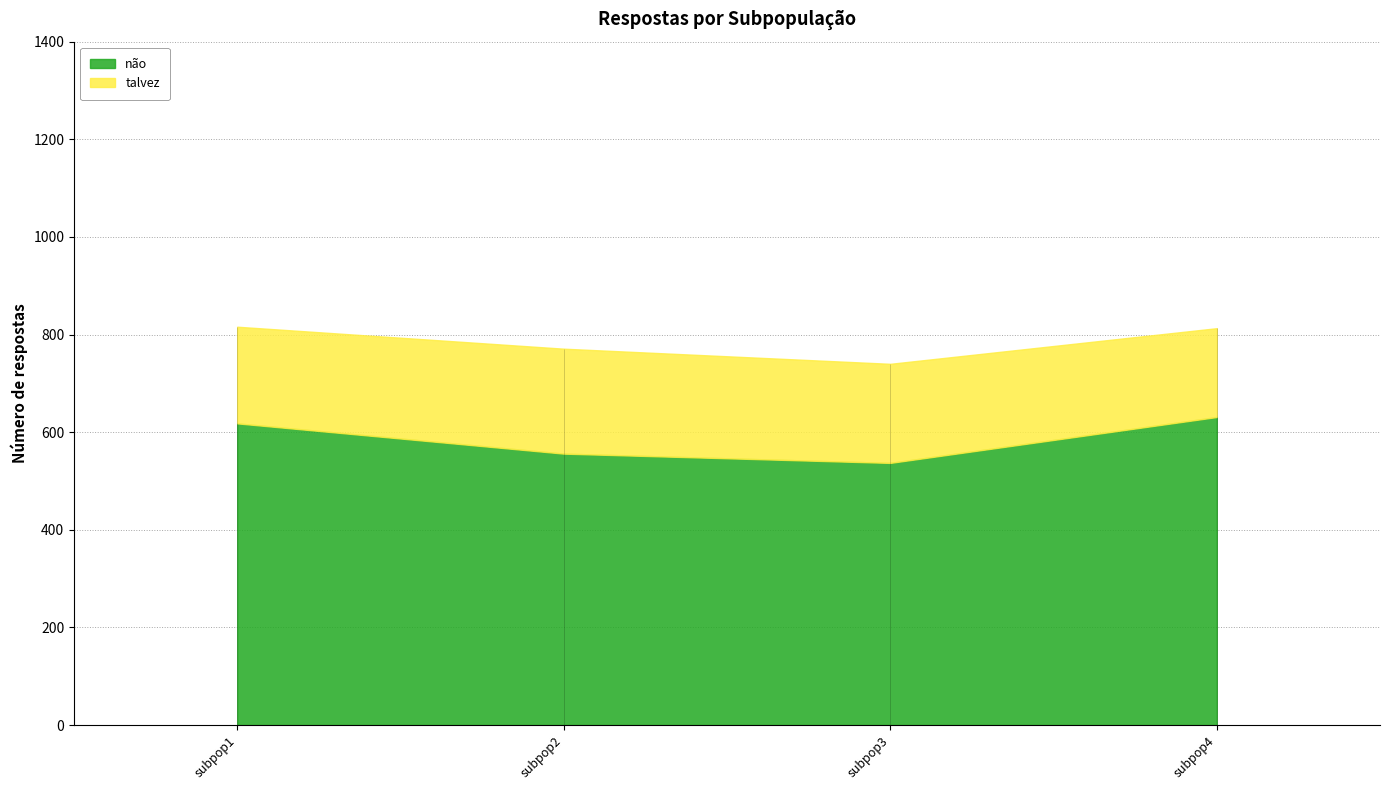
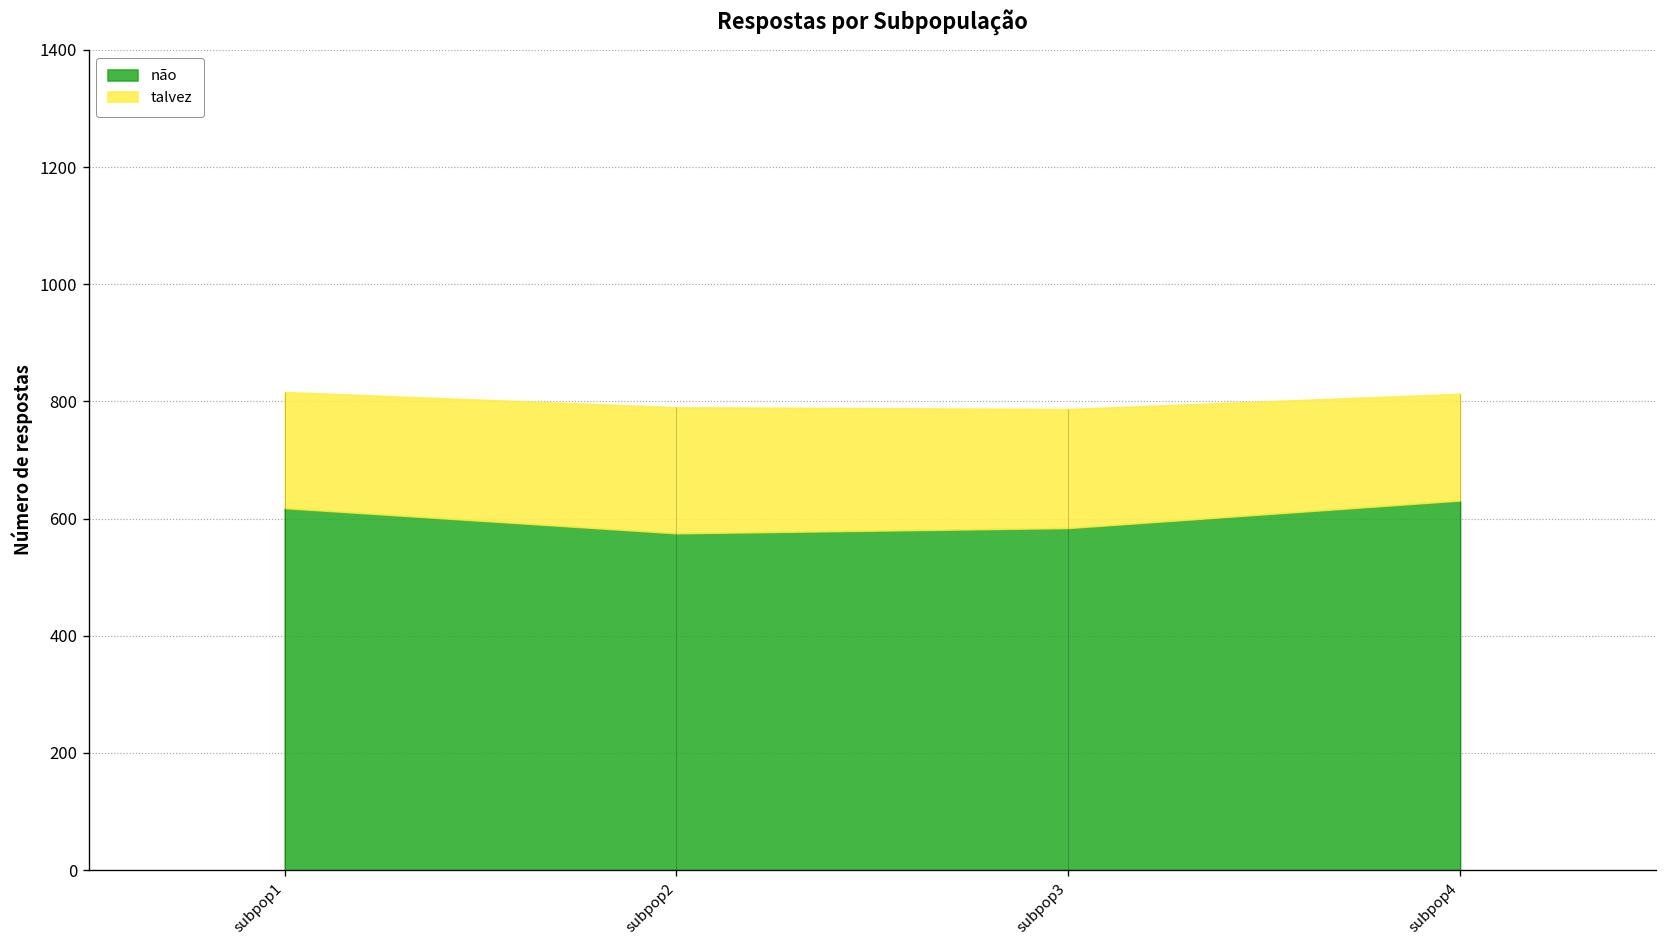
  {
    "não": {
      "subpop1": 620,
-     "subpop2": 560,
-     "subpop3": 540,
+     "subpop2": 580,
+     "subpop3": 580,
      "subpop4": 630
    },
    "talvez": {
      "subpop1": 200,
      "subpop2": 220,
      "subpop3": 200,
      "subpop4": 180
    }
  }
